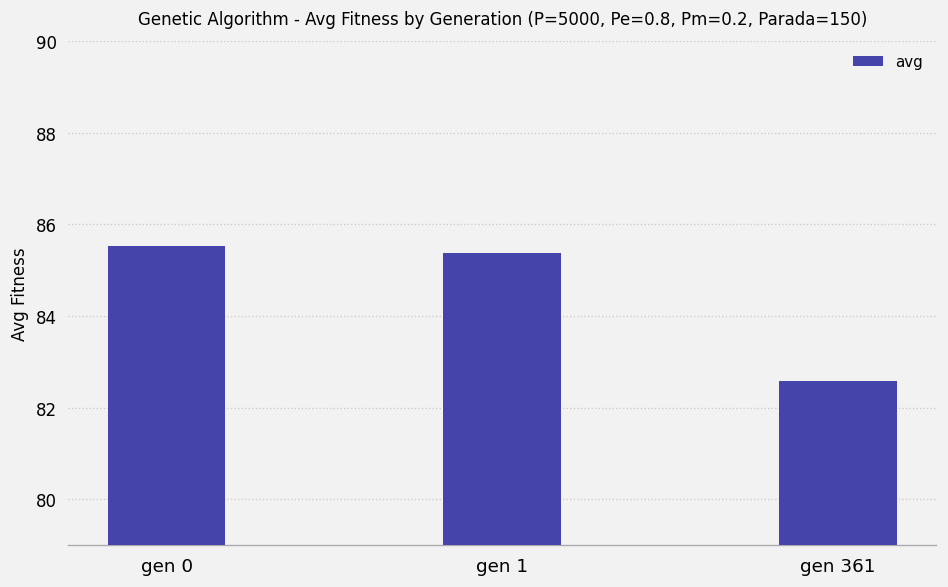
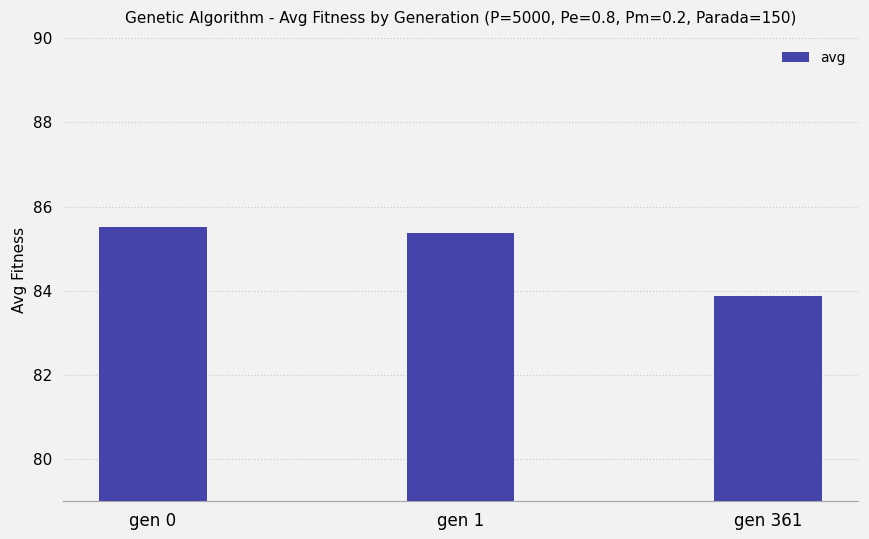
  {
    "gen 0": 85.5,
    "gen 1": 85.4,
-   "gen 361": 82.6
+   "gen 361": 83.9
  }
